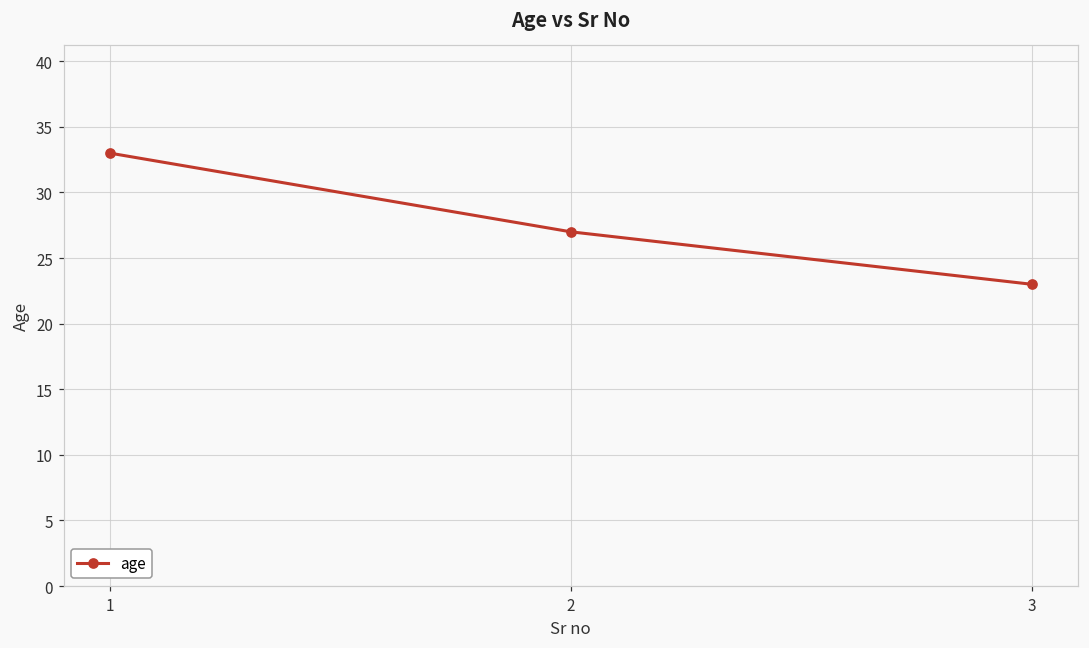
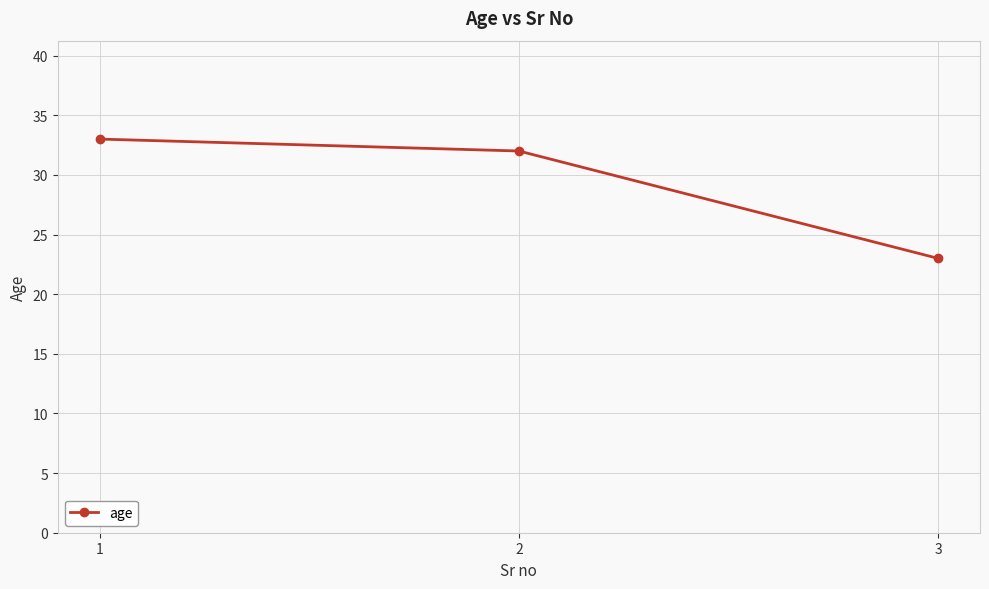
  {
    "1": 33,
-   "2": 27,
+   "2": 32,
    "3": 23
  }
